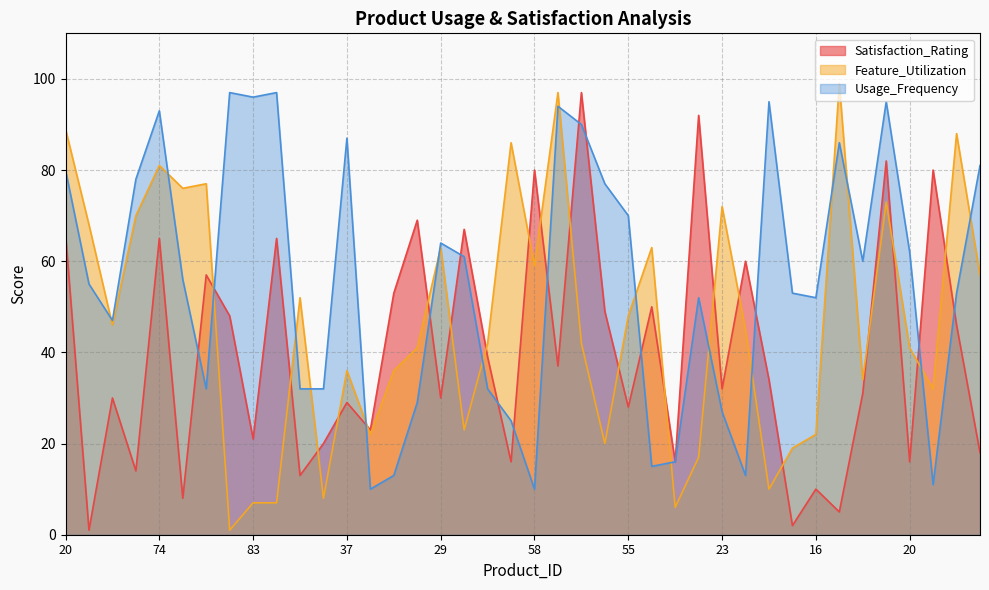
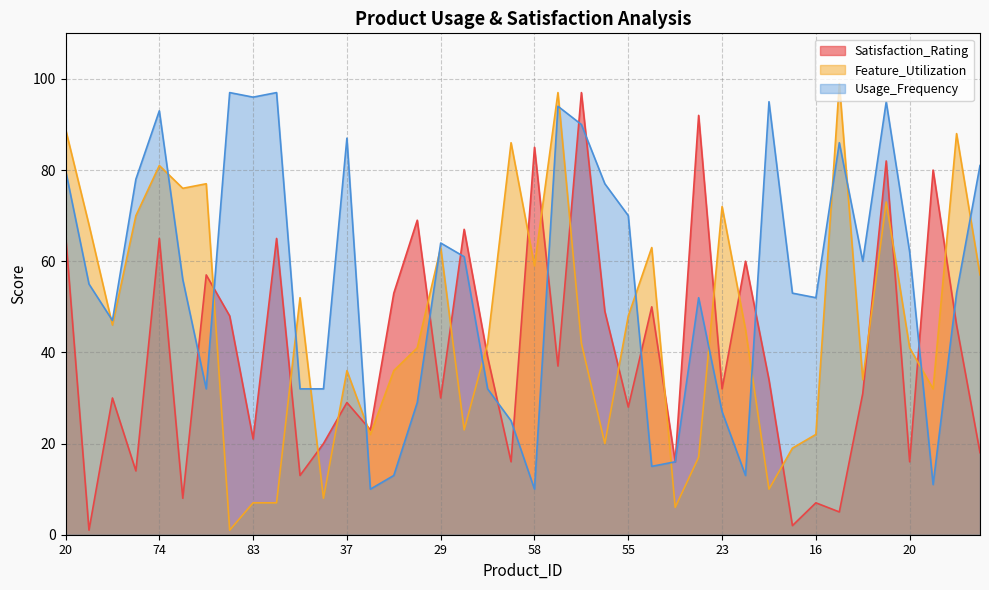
  {
    "Satisfaction_Rating": {
      "74": 65,
      "83": 21,
-     "58": 80,
+     "58": 85,
      "55": 28,
-     "16": 10
+     "16": 7
    },
    "Feature_Utilization": {
      "74": 81,
      "83": 7,
      "58": 59,
      "55": 48,
      "16": 22
    },
    "Usage_Frequency": {
      "74": 93,
      "83": 96,
      "58": 10,
      "55": 70,
      "16": 52
    }
  }
